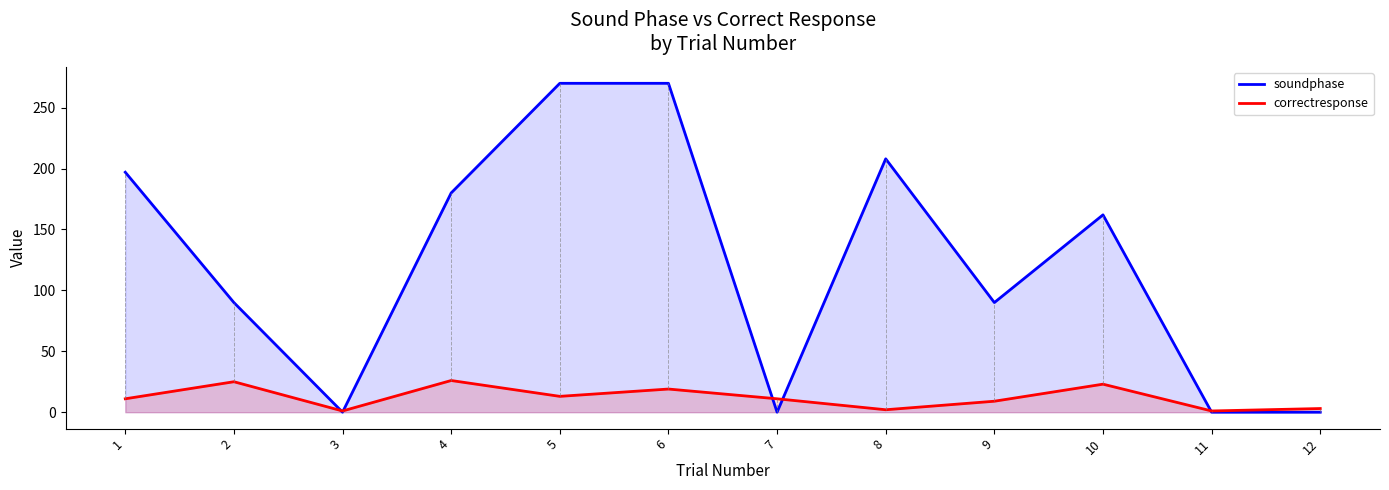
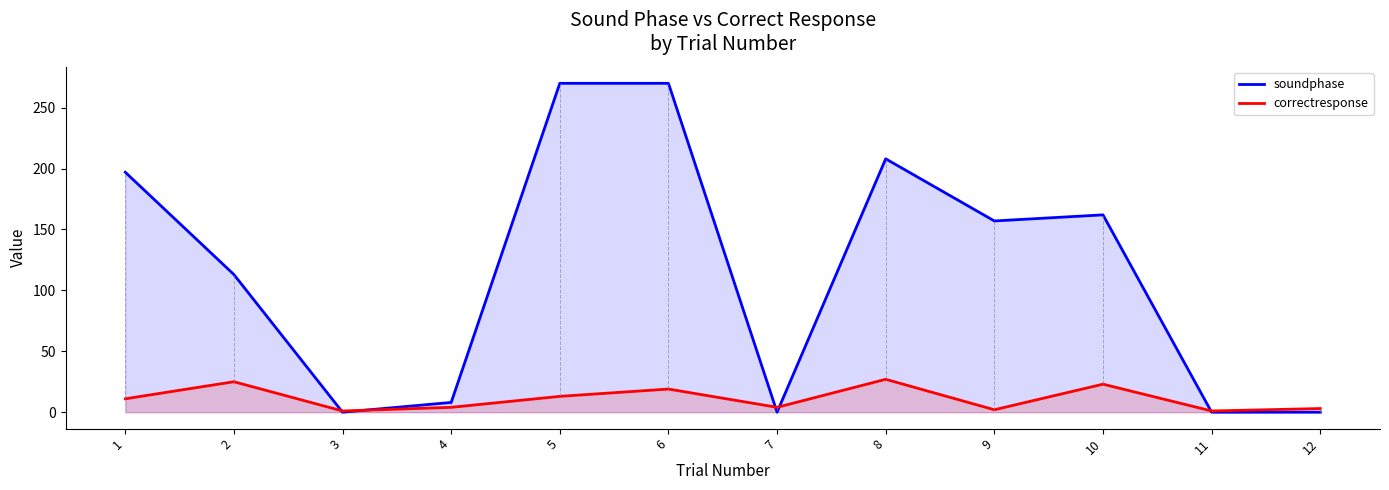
  {
    "soundphase": {
-     "2": 90,
-     "4": 180,
-     "9": 90
+     "2": 113,
+     "4": 8,
+     "9": 157
    },
    "correctresponse": {
-     "4": 26,
-     "7": 11,
-     "8": 2,
-     "9": 9
+     "4": 4,
+     "7": 4,
+     "8": 27,
+     "9": 2
    }
  }
